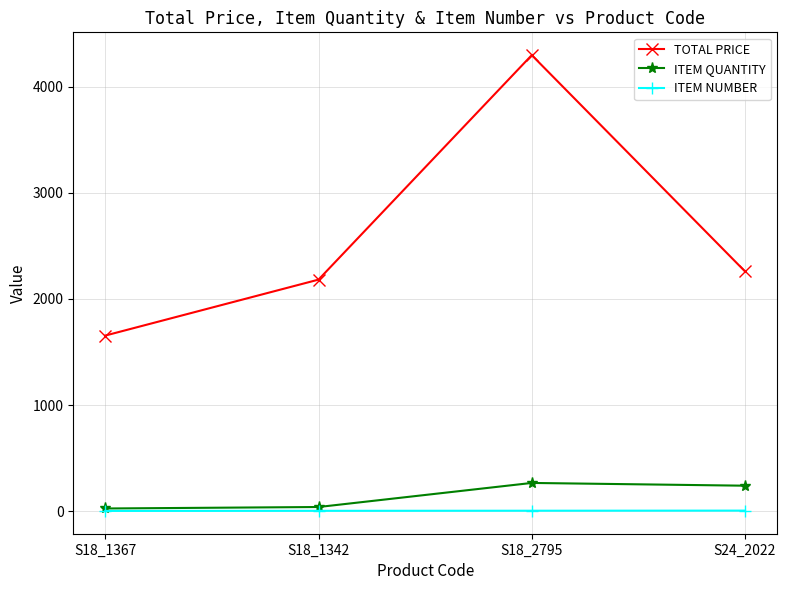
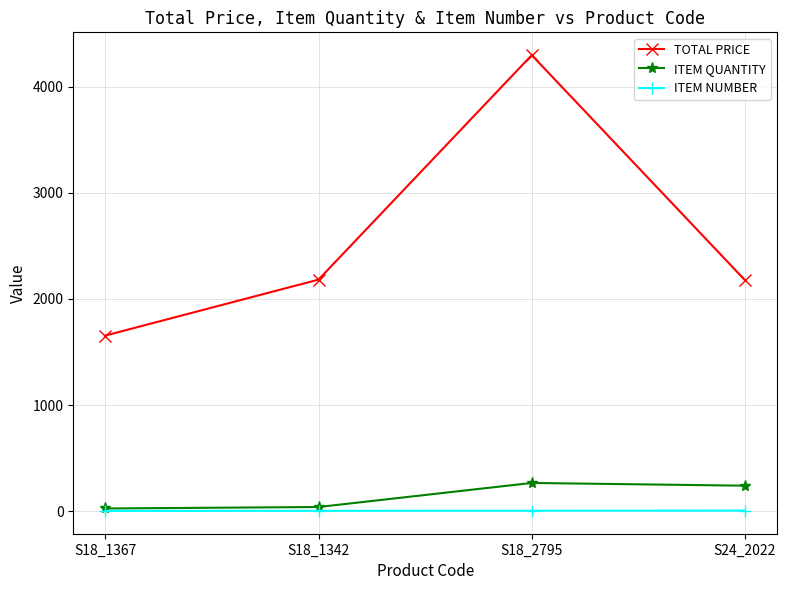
  {
    "TOTAL PRICE": {
      "S18_1367": 1650,
      "S18_1342": 2180,
      "S18_2795": 4300,
-     "S24_2022": 2260
+     "S24_2022": 2180
    },
    "ITEM QUANTITY": {
      "S18_1342": 40,
      "S18_2795": 270,
      "S24_2022": 240
    },
    "ITEM NUMBER": {
      "S18_1342": 0,
      "S18_2795": 0,
      "S24_2022": 0
    }
  }
